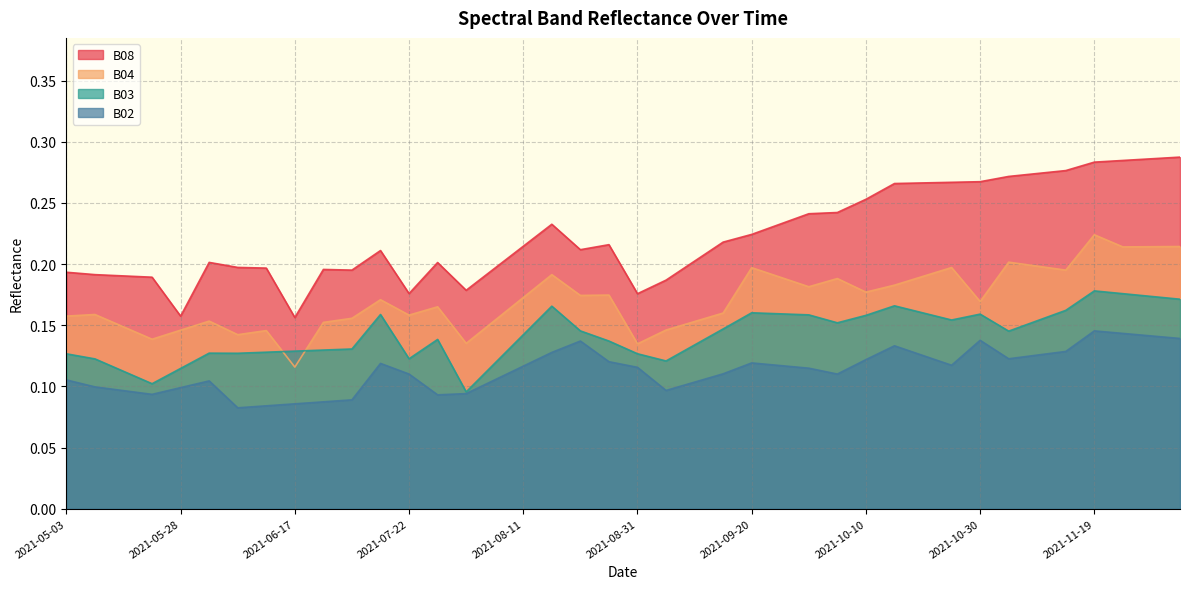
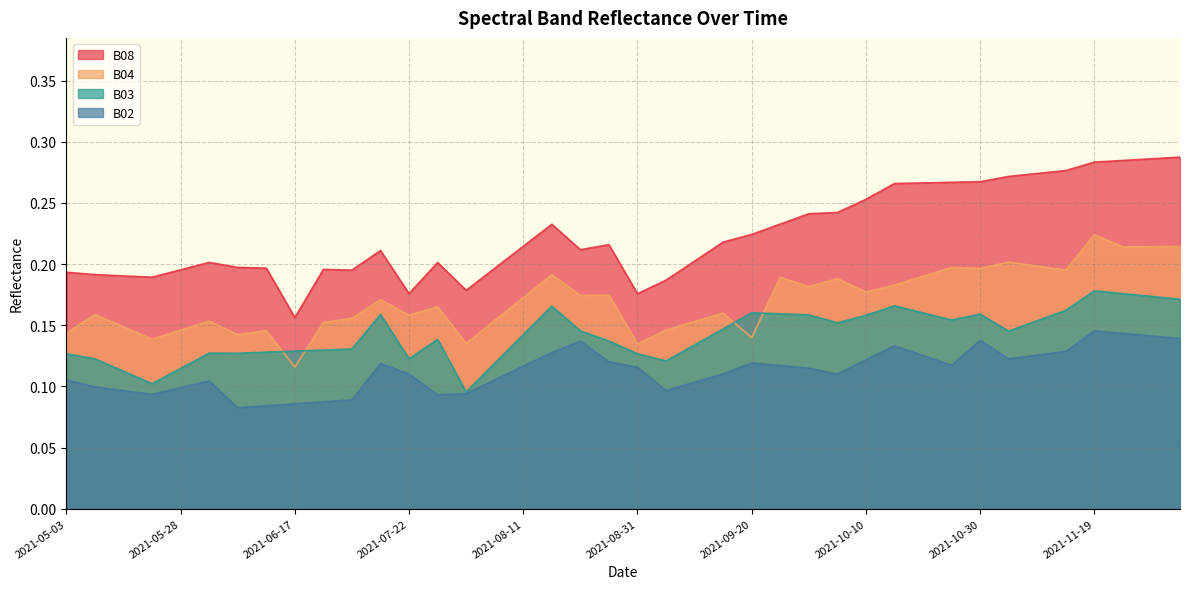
  {
    "B08": {
      "2021-05-03": 0.193,
-     "2021-05-28": 0.157,
+     "2021-05-28": 0.195,
      "2021-06-17": 0.156,
      "2021-07-22": 0.176,
      "2021-08-11": 0.215,
      "2021-08-31": 0.176,
      "2021-09-20": 0.224,
      "2021-10-10": 0.253,
      "2021-10-30": 0.267,
      "2021-11-19": 0.283
    },
    "B04": {
-     "2021-05-03": 0.158,
+     "2021-05-03": 0.144,
      "2021-05-28": 0.146,
      "2021-06-17": 0.116,
      "2021-07-22": 0.158,
      "2021-08-11": 0.173,
      "2021-08-31": 0.135,
-     "2021-09-20": 0.197,
+     "2021-09-20": 0.140,
      "2021-10-10": 0.177,
-     "2021-10-30": 0.169,
+     "2021-10-30": 0.197,
      "2021-11-19": 0.224
    }
  }
